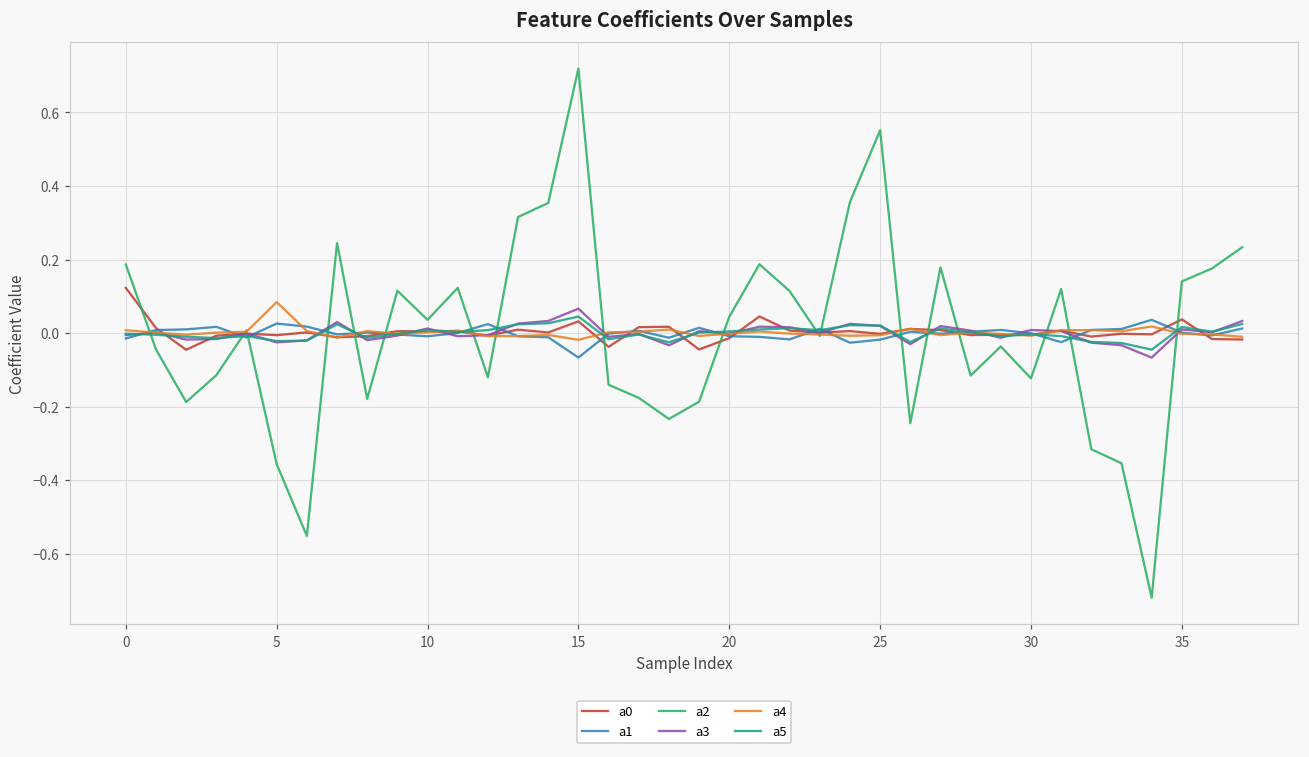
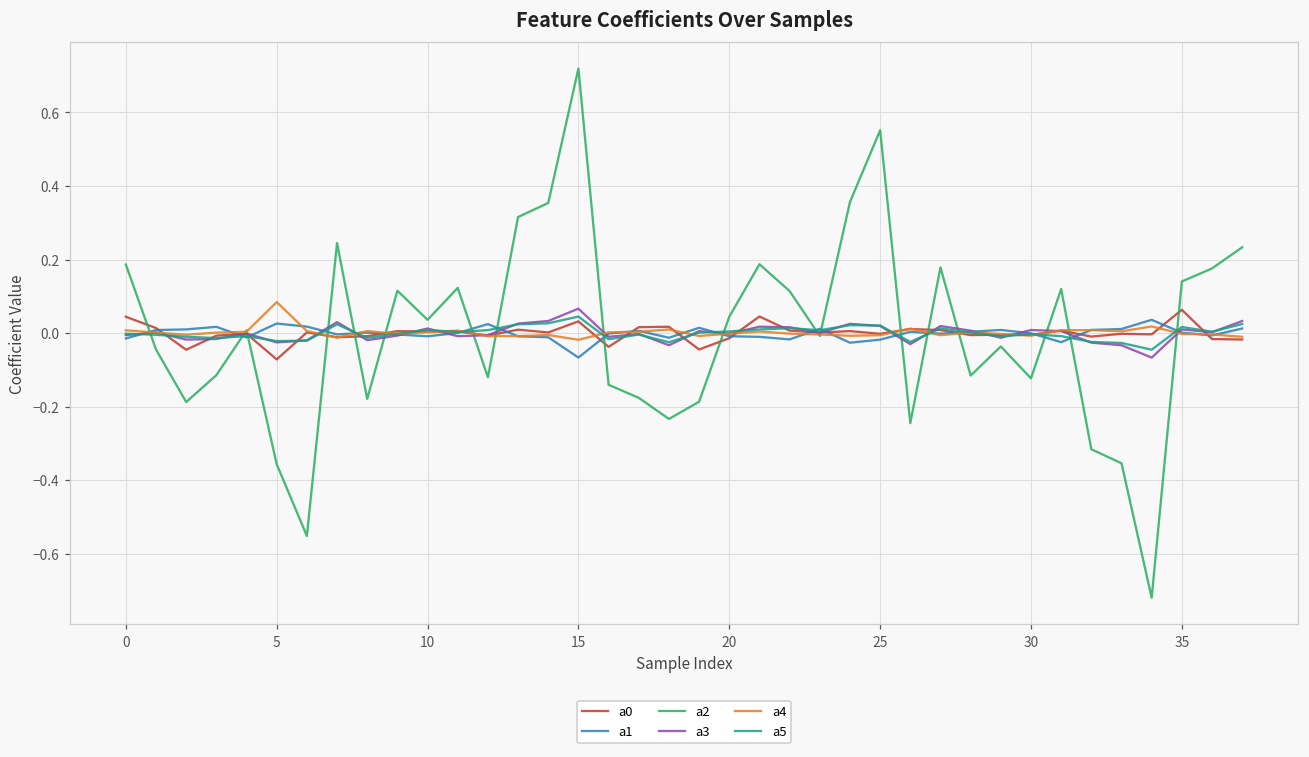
  {
    "a0": {
-     "0": 0.12,
-     "5": -0.01,
+     "0": 0.04,
+     "5": -0.07,
      "15": 0.03,
-     "35": 0.04
+     "35": 0.06
    },
    "a1": {
      "0": -0.01,
      "5": 0.03,
      "10": -0.01,
      "15": -0.07,
      "25": -0.02
    },
    "a3": {
      "15": 0.07,
      "30": 0.01
    },
    "a4": {
      "0": 0.01,
      "5": 0.08,
      "15": -0.02
    }
  }
